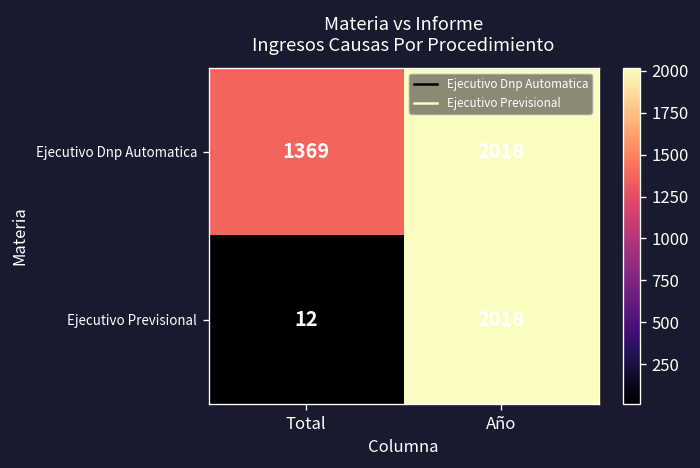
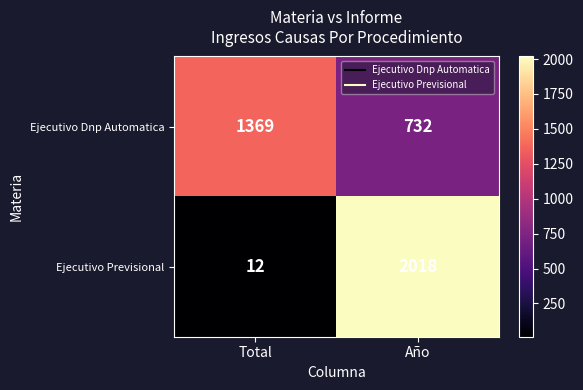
  {
    "Ejecutivo Dnp Automatica": {
      "Total": 1369,
-     "Año": 2018
+     "Año": 732
    },
    "Ejecutivo Previsional": {
      "Total": 12,
      "Año": 2018
    }
  }
